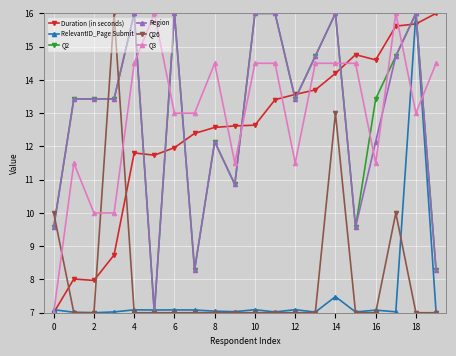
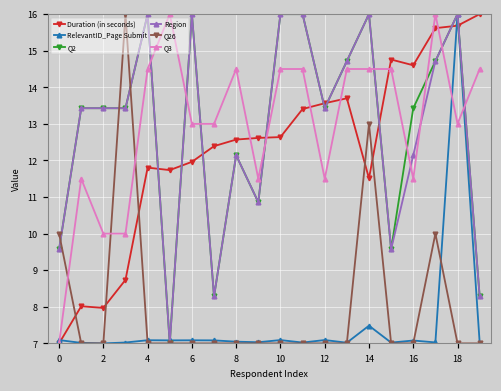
  {
    "Duration (in seconds)": {
      "2": 8.0,
      "4": 11.8,
      "6": 12.0,
      "8": 12.6,
      "10": 12.6,
      "12": 13.6,
-     "14": 14.2,
+     "14": 11.5,
      "16": 14.6,
      "18": 15.7
    },
    "RelevantID_Page Submit": {
      "0": 7.1,
      "4": 7.1,
      "6": 7.1,
      "10": 7.1,
      "12": 7.1,
      "14": 7.5,
      "16": 7.1
    },
    "Q2": {
      "16": 13.4
    },
    "Region": {
      "16": 12.1
    },
    "Q26": {
      "0": 10.0,
      "4": 7.0,
      "6": 7.0,
      "10": 7.0,
      "12": 7.0,
      "14": 13.0,
      "16": 7.0,
      "18": 7.0
    },
    "Q3": {
      "2": 10.0,
      "4": 14.5,
      "6": 13.0,
      "8": 14.5,
      "10": 14.5,
      "12": 11.5,
      "14": 14.5,
      "16": 11.5,
      "18": 13.0
    }
  }
